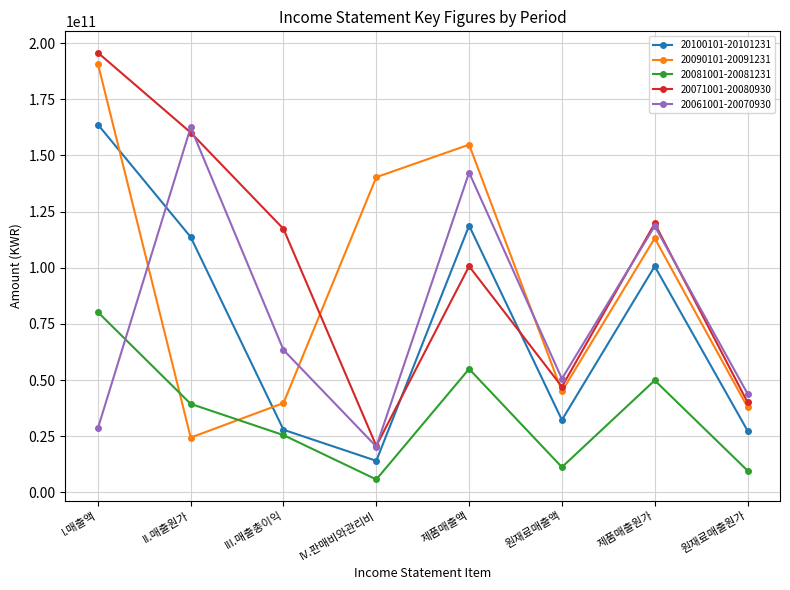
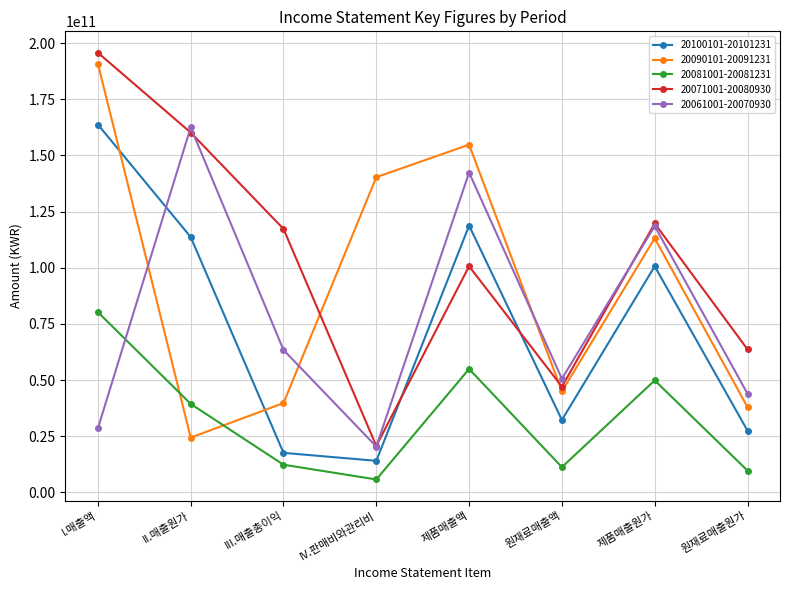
  {
    "20100101-20101231": {
      "I.매출액": 164000000000,
      "II.매출원가": 114000000000,
-     "III.매출총이익": 28000000000,
+     "III.매출총이익": 18000000000,
      "IV.판매비와관리비": 14000000000,
      "제품매출액": 119000000000,
      "원재료매출액": 32000000000,
      "제품매출원가": 101000000000,
      "원재료매출원가": 27000000000
    },
    "20090101-20091231": {
      "I.매출액": 191000000000,
      "II.매출원가": 24000000000,
      "III.매출총이익": 40000000000,
      "IV.판매비와관리비": 140000000000,
      "제품매출액": 155000000000,
      "원재료매출액": 45000000000,
      "제품매출원가": 113000000000,
      "원재료매출원가": 38000000000
    },
    "20081001-20081231": {
      "I.매출액": 80000000000,
      "II.매출원가": 39000000000,
-     "III.매출총이익": 25000000000,
+     "III.매출총이익": 12000000000,
      "IV.판매비와관리비": 6000000000,
      "제품매출액": 55000000000,
      "원재료매출액": 11000000000,
      "제품매출원가": 50000000000,
      "원재료매출원가": 10000000000
    },
    "20071001-20080930": {
      "I.매출액": 196000000000,
      "II.매출원가": 160000000000,
      "III.매출총이익": 117000000000,
      "제품매출액": 101000000000,
      "원재료매출액": 47000000000,
      "제품매출원가": 120000000000,
-     "원재료매출원가": 40000000000
+     "원재료매출원가": 64000000000
    },
    "20061001-20070930": {
      "I.매출액": 29000000000,
      "II.매출원가": 162000000000,
      "III.매출총이익": 63000000000,
      "제품매출액": 142000000000,
      "원재료매출액": 51000000000,
      "제품매출원가": 119000000000,
      "원재료매출원가": 44000000000
    }
  }
